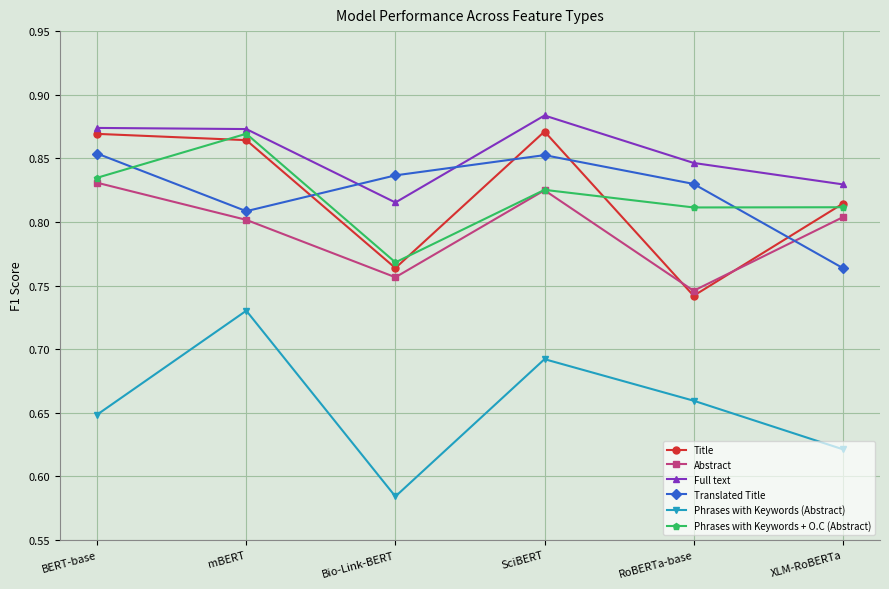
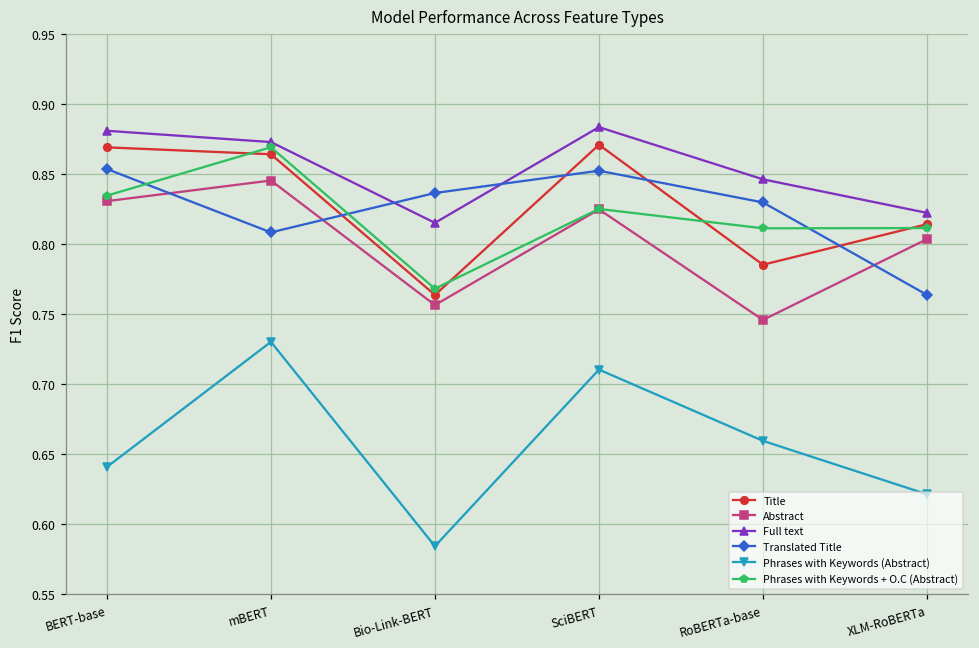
  {
    "Title": {
      "BERT-base": 0.869,
      "mBERT": 0.864,
      "Bio-Link-BERT": 0.764,
      "SciBERT": 0.871,
-     "RoBERTa-base": 0.742,
+     "RoBERTa-base": 0.785,
      "XLM-RoBERTa": 0.814
    },
    "Abstract": {
      "BERT-base": 0.831,
-     "mBERT": 0.802,
+     "mBERT": 0.846,
      "Bio-Link-BERT": 0.756,
      "RoBERTa-base": 0.746,
      "XLM-RoBERTa": 0.804
    },
    "Full text": {
-     "BERT-base": 0.874,
+     "BERT-base": 0.881,
      "mBERT": 0.873,
      "Bio-Link-BERT": 0.815,
      "SciBERT": 0.884,
      "RoBERTa-base": 0.846,
-     "XLM-RoBERTa": 0.830
+     "XLM-RoBERTa": 0.822
    },
    "Translated Title": {
      "BERT-base": 0.854,
      "mBERT": 0.808,
      "Bio-Link-BERT": 0.837,
      "SciBERT": 0.853,
      "RoBERTa-base": 0.830,
      "XLM-RoBERTa": 0.764
    },
    "Phrases with Keywords (Abstract)": {
-     "BERT-base": 0.649,
+     "BERT-base": 0.641,
      "mBERT": 0.730,
      "Bio-Link-BERT": 0.584,
-     "SciBERT": 0.692,
+     "SciBERT": 0.710,
      "RoBERTa-base": 0.659
    },
    "Phrases with Keywords + O.C (Abstract)": {
      "BERT-base": 0.835,
      "mBERT": 0.869,
      "Bio-Link-BERT": 0.768,
      "RoBERTa-base": 0.811,
      "XLM-RoBERTa": 0.812
    }
  }
